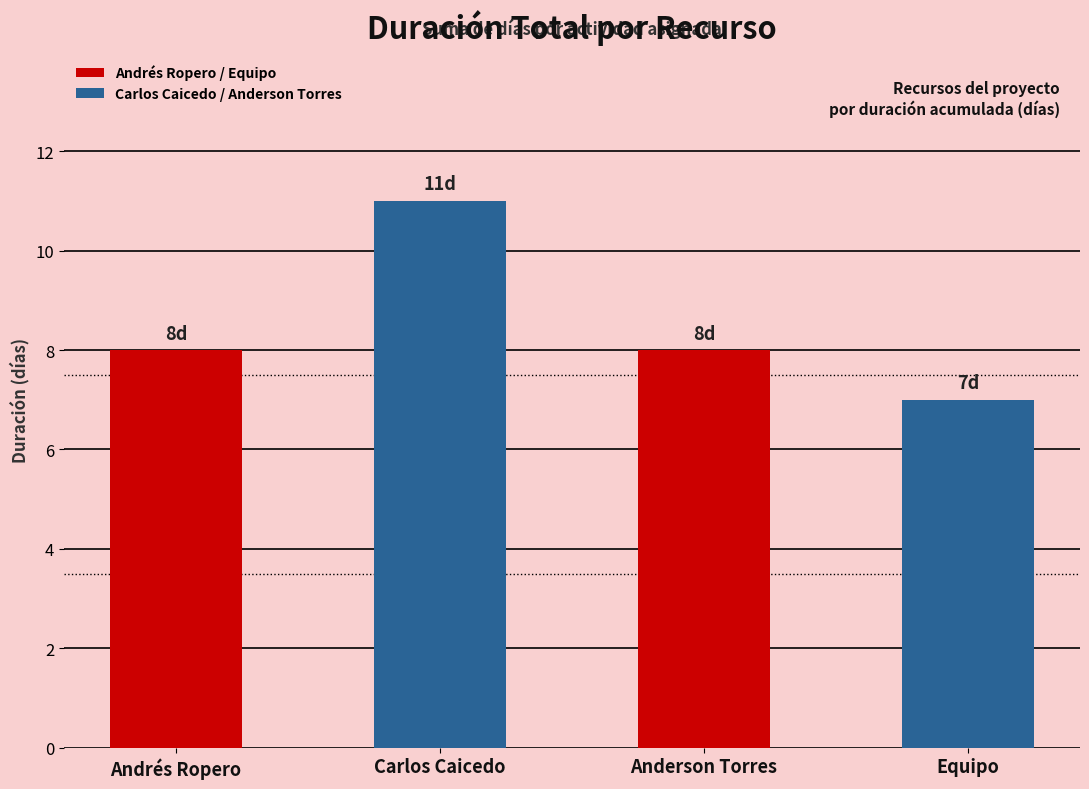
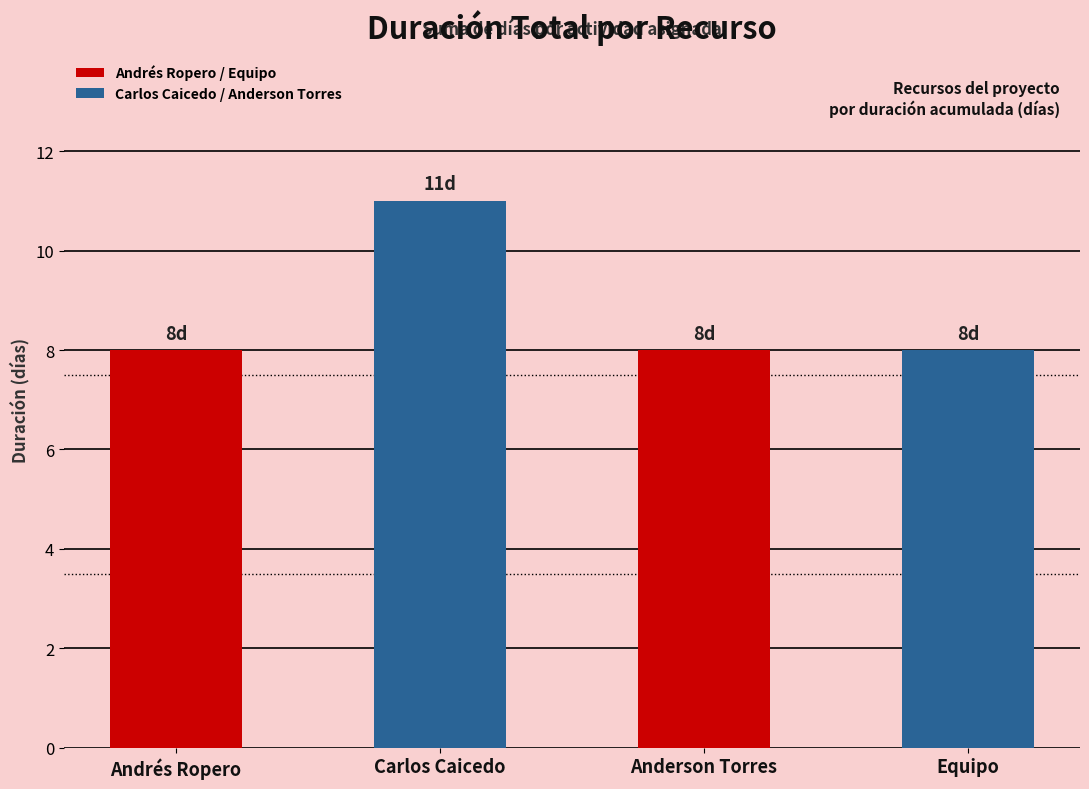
  {
    "Andrés Ropero": "8d",
    "Carlos Caicedo": "11d",
    "Anderson Torres": "8d",
-   "Equipo": "7d"
+   "Equipo": "8d"
  }
